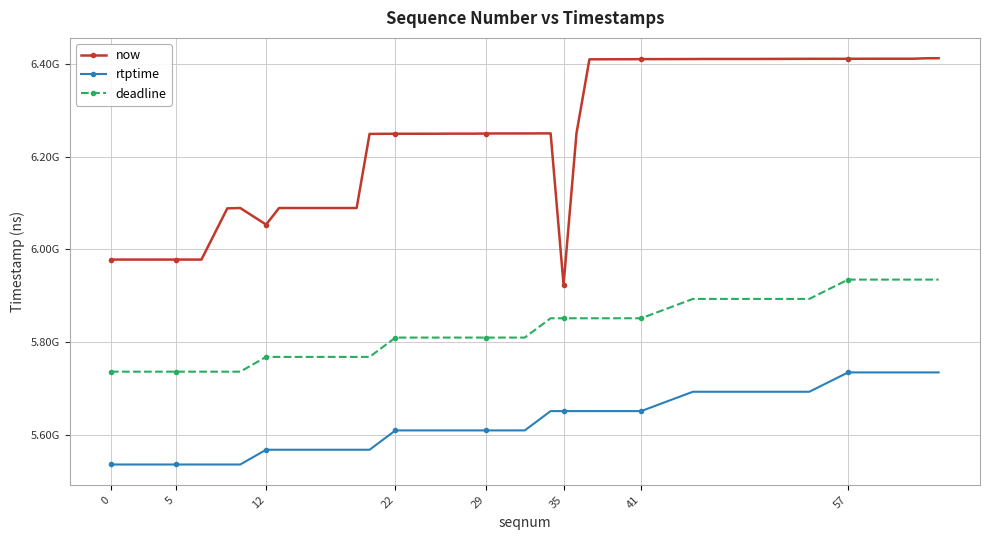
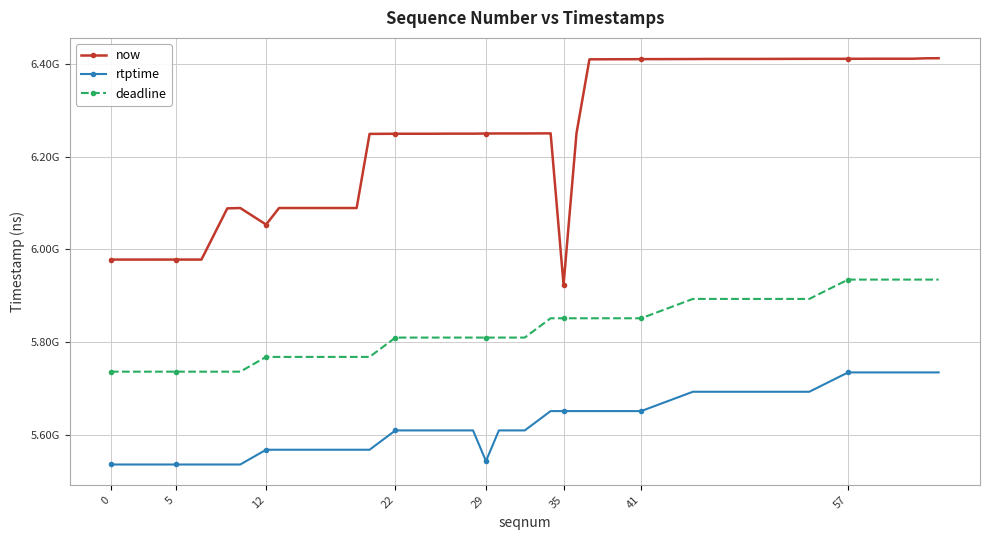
  {
    "now": {
      "0": 5980000000,
      "5": 5980000000,
      "12": 6050000000,
      "22": 6250000000,
      "29": 6250000000,
      "35": 5920000000,
      "41": 6410000000,
      "57": 6410000000
    },
    "rtptime": {
      "0": 5540000000,
      "5": 5540000000,
      "12": 5570000000,
      "22": 5610000000,
-     "29": 5610000000,
+     "29": 5540000000,
      "35": 5650000000,
      "41": 5650000000,
      "57": 5740000000
    },
    "deadline": {
      "0": 5740000000,
      "5": 5740000000,
      "12": 5770000000,
      "22": 5810000000,
      "29": 5810000000,
      "35": 5850000000,
      "41": 5850000000,
      "57": 5940000000
    }
  }
